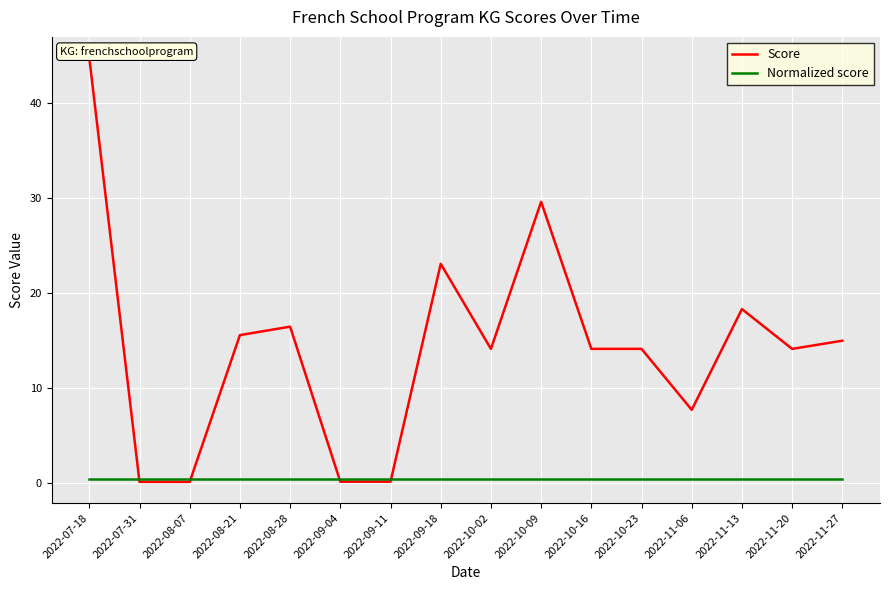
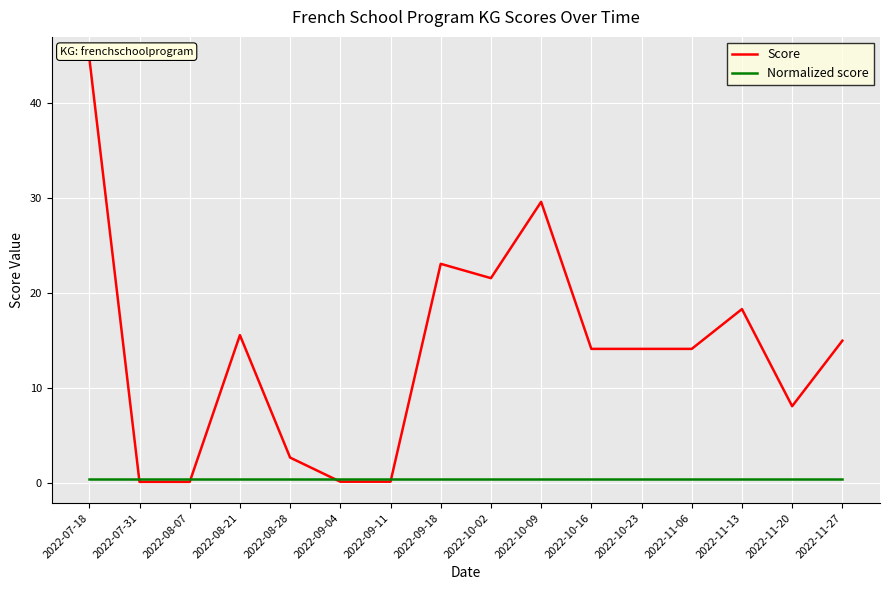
  {
    "Score": {
      "2022-07-31": 0,
      "2022-08-07": 0,
      "2022-08-21": 16,
-     "2022-08-28": 16,
+     "2022-08-28": 3,
      "2022-09-18": 23,
-     "2022-10-02": 14,
+     "2022-10-02": 22,
      "2022-10-09": 30,
      "2022-10-16": 14,
      "2022-10-23": 14,
-     "2022-11-06": 8,
+     "2022-11-06": 14,
      "2022-11-13": 18,
-     "2022-11-20": 14,
+     "2022-11-20": 8,
      "2022-11-27": 15
    },
    "Normalized score": {
      "2022-07-18": 0,
      "2022-07-31": 0,
      "2022-08-07": 0,
      "2022-08-21": 0,
      "2022-08-28": 0,
      "2022-09-18": 0,
      "2022-10-02": 0,
      "2022-10-09": 0,
      "2022-10-16": 0,
      "2022-10-23": 0,
      "2022-11-06": 0,
      "2022-11-13": 0,
      "2022-11-20": 0,
      "2022-11-27": 0
    }
  }
